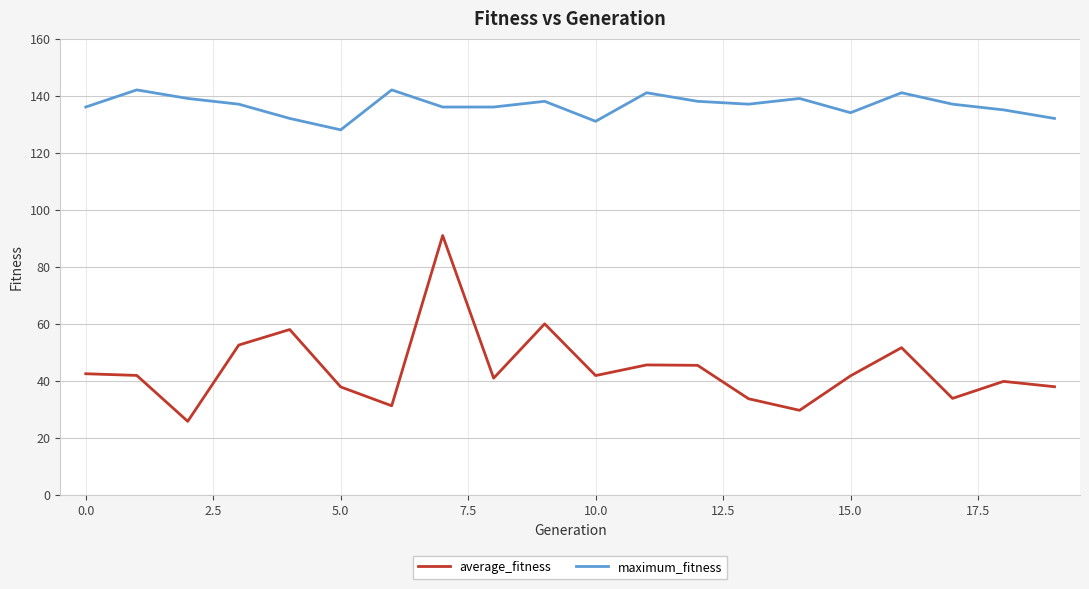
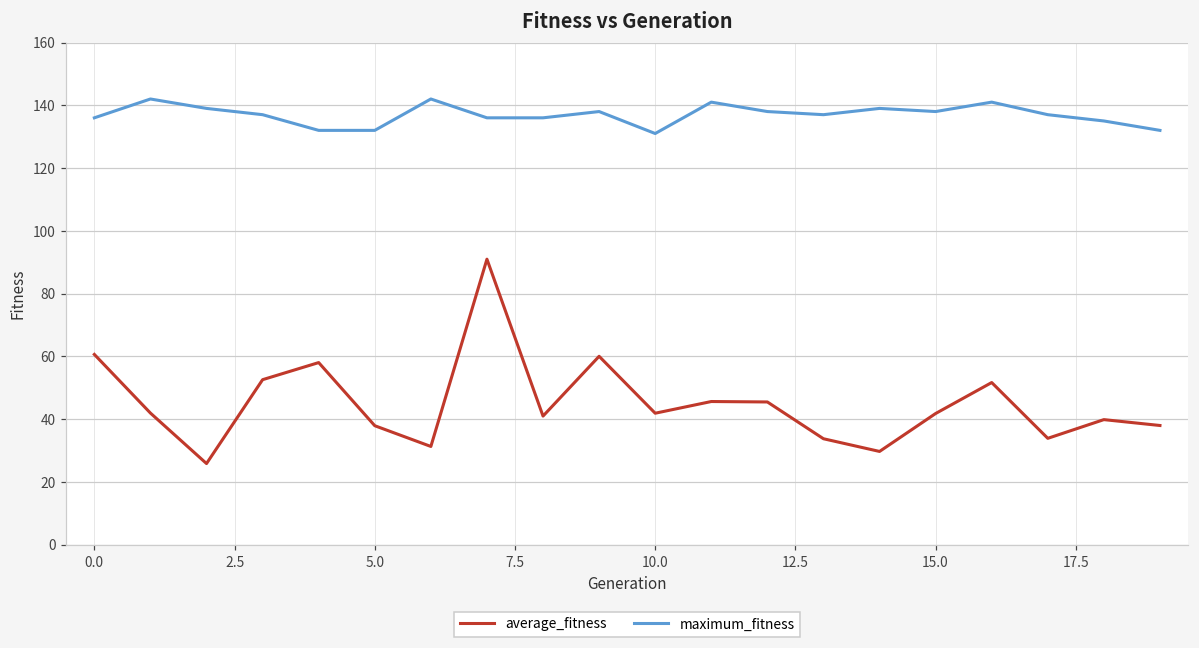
  {
    "average_fitness": {
-     "0.0": 43,
+     "0.0": 61,
      "5.0": 38,
      "10.0": 42,
      "15.0": 42
    },
    "maximum_fitness": {
      "0.0": 136,
-     "5.0": 128,
+     "5.0": 132,
      "10.0": 131,
-     "15.0": 134
+     "15.0": 138
    }
  }
